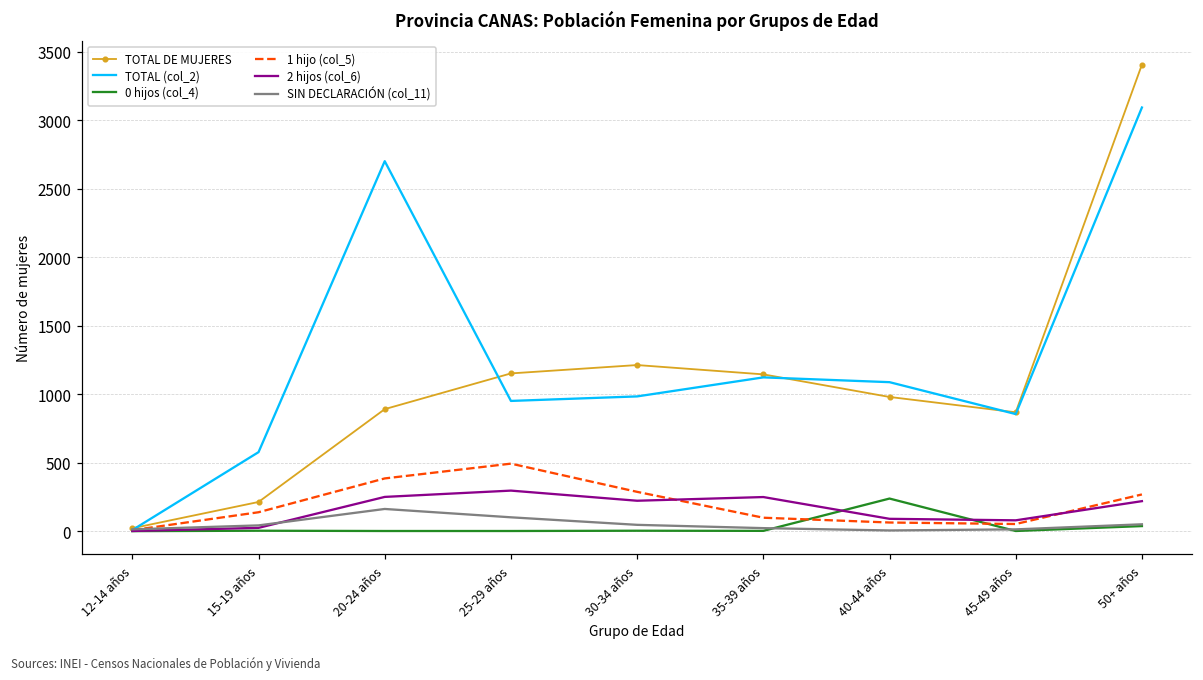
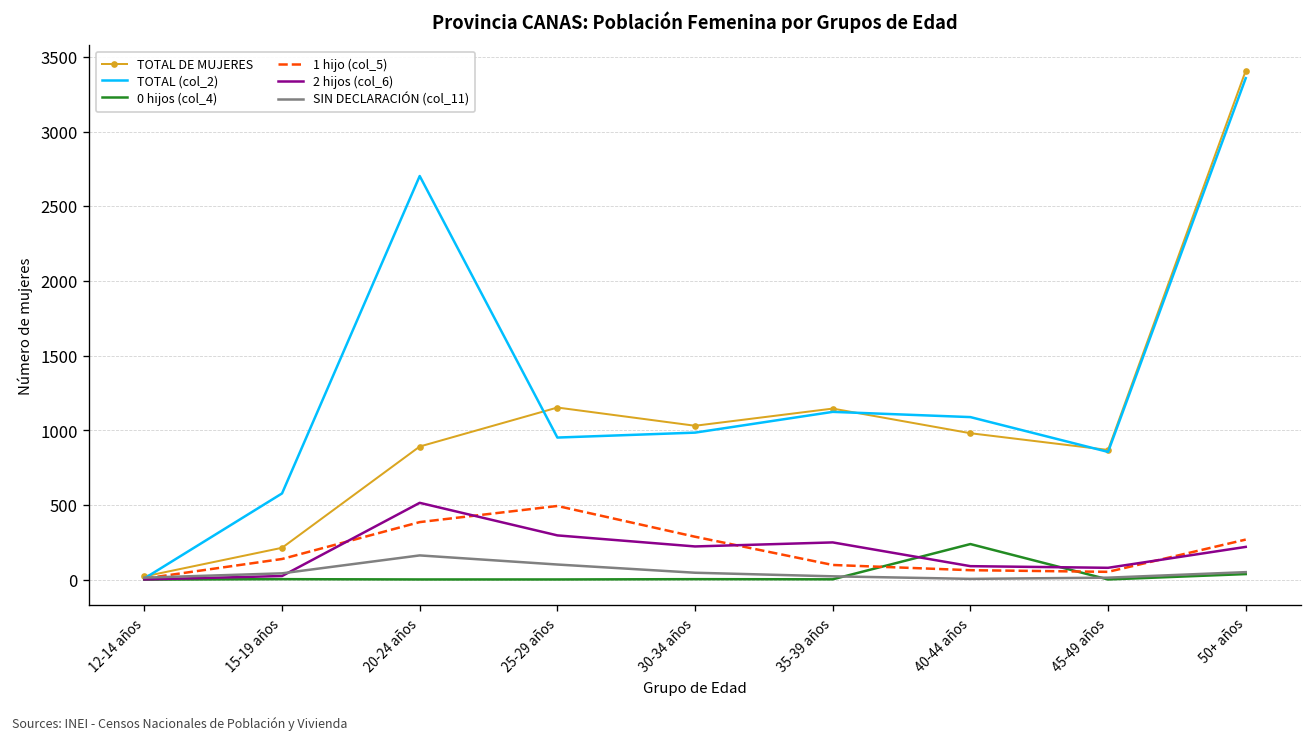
  {
    "TOTAL DE MUJERES": {
      "15-19 años": 210,
      "20-24 años": 890,
      "25-29 años": 1150,
-     "30-34 años": 1210,
+     "30-34 años": 1030,
      "35-39 años": 1150,
      "40-44 años": 980,
      "50+ años": 3410
    },
    "TOTAL (col_2)": {
      "15-19 años": 580,
      "20-24 años": 2700,
      "25-29 años": 950,
      "30-34 años": 980,
      "35-39 años": 1120,
      "40-44 años": 1090,
-     "50+ años": 3090
+     "50+ años": 3360
    },
    "0 hijos (col_4)": {
      "15-19 años": 0,
      "20-24 años": 0,
      "25-29 años": 0,
      "30-34 años": 0,
      "40-44 años": 240
    },
    "1 hijo (col_5)": {
      "15-19 años": 140,
      "20-24 años": 390,
      "25-29 años": 490,
      "30-34 años": 290,
      "35-39 años": 100,
      "40-44 años": 60,
      "45-49 años": 50,
      "50+ años": 270
    },
    "2 hijos (col_6)": {
-     "20-24 años": 250,
+     "20-24 años": 510,
      "25-29 años": 300,
      "30-34 años": 220,
      "35-39 años": 250,
      "40-44 años": 90,
      "45-49 años": 80,
      "50+ años": 220
    },
    "SIN DECLARACIÓN (col_11)": {
      "20-24 años": 160,
      "25-29 años": 100,
      "30-34 años": 50,
      "40-44 años": 10
    }
  }
